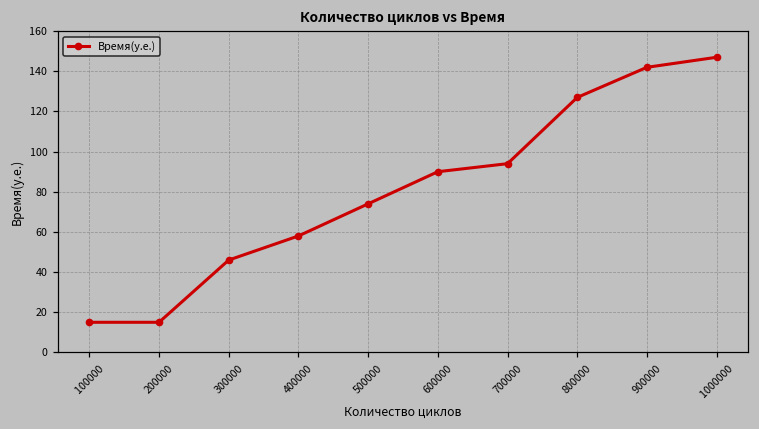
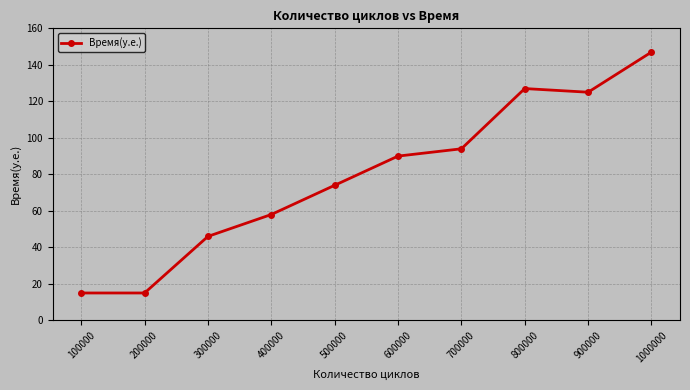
  {
    "100000": 15,
    "200000": 15,
    "300000": 46,
    "400000": 58,
    "500000": 74,
    "600000": 90,
    "700000": 94,
    "800000": 127,
-   "900000": 142,
+   "900000": 125,
    "1000000": 147
  }
